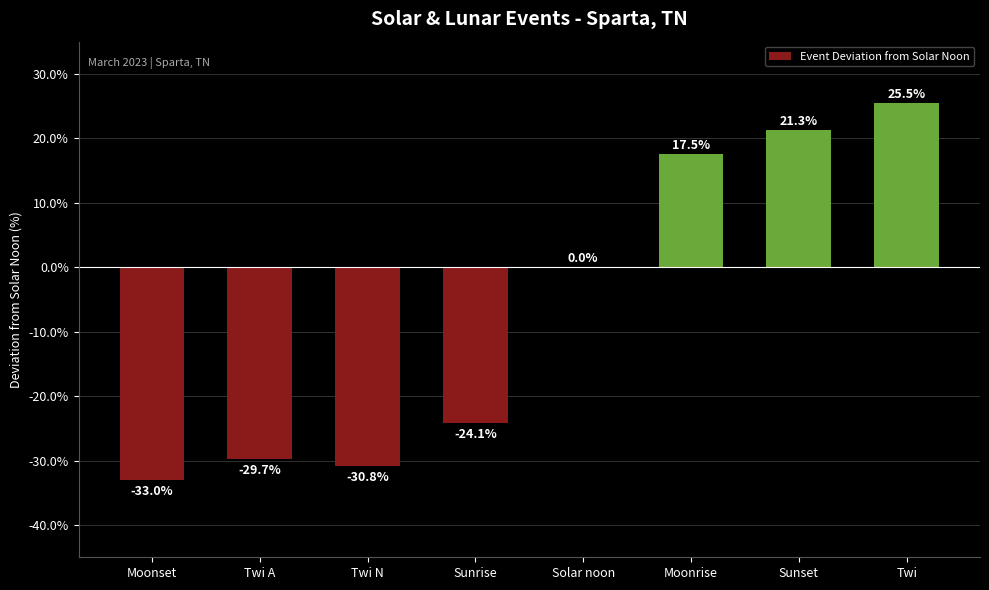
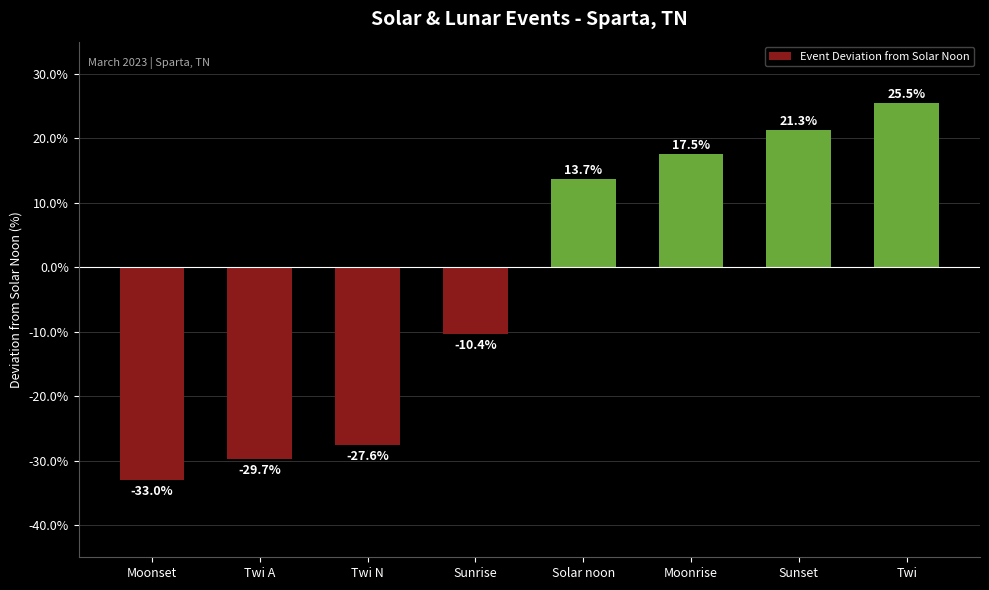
  {
    "Moonset": "-33.0%",
    "Twi A": "-29.7%",
-   "Twi N": "-30.8%",
-   "Sunrise": "-24.1%",
-   "Solar noon": "0.0%",
+   "Twi N": "-27.6%",
+   "Sunrise": "-10.4%",
+   "Solar noon": "13.7%",
    "Moonrise": "17.5%",
    "Sunset": "21.3%",
    "Twi": "25.5%"
  }
